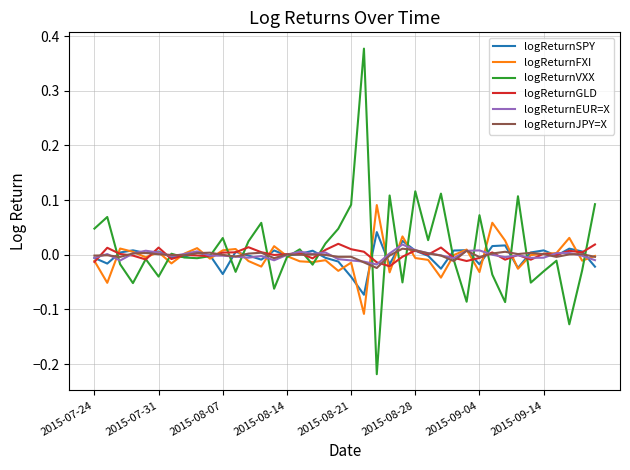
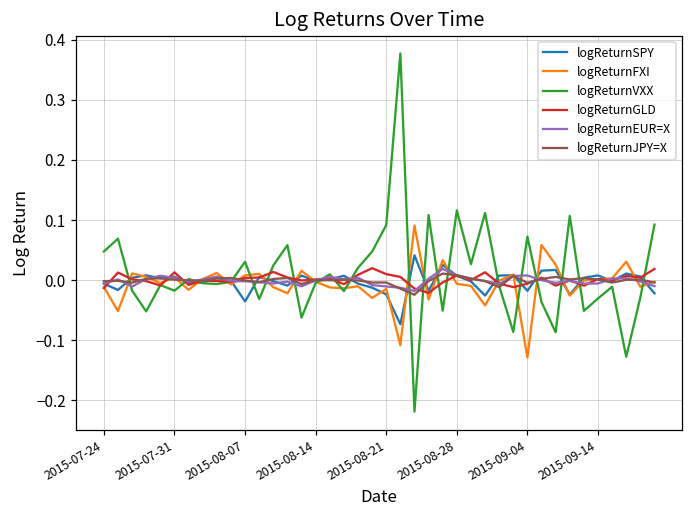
  {
    "logReturnSPY": {
      "2015-08-07": -0.04,
-     "2015-08-21": -0.04,
+     "2015-08-21": -0.02,
      "2015-09-04": -0.02,
      "2015-09-14": 0.01
    },
    "logReturnFXI": {
      "2015-08-28": -0.01,
-     "2015-09-04": -0.03
+     "2015-09-04": -0.13
    },
    "logReturnVXX": {
      "2015-07-24": 0.05,
-     "2015-07-31": -0.04,
+     "2015-07-31": -0.02,
      "2015-08-07": 0.03,
      "2015-08-21": 0.09,
      "2015-08-28": 0.12,
      "2015-09-04": 0.07,
      "2015-09-14": -0.03
    },
    "logReturnGLD": {
      "2015-07-31": 0.01,
      "2015-08-21": 0.01
    },
    "logReturnEUR=X": {
      "2015-09-04": 0.01,
      "2015-09-14": -0.01
    },
    "logReturnJPY=X": {
      "2015-08-21": 0.00
    }
  }
